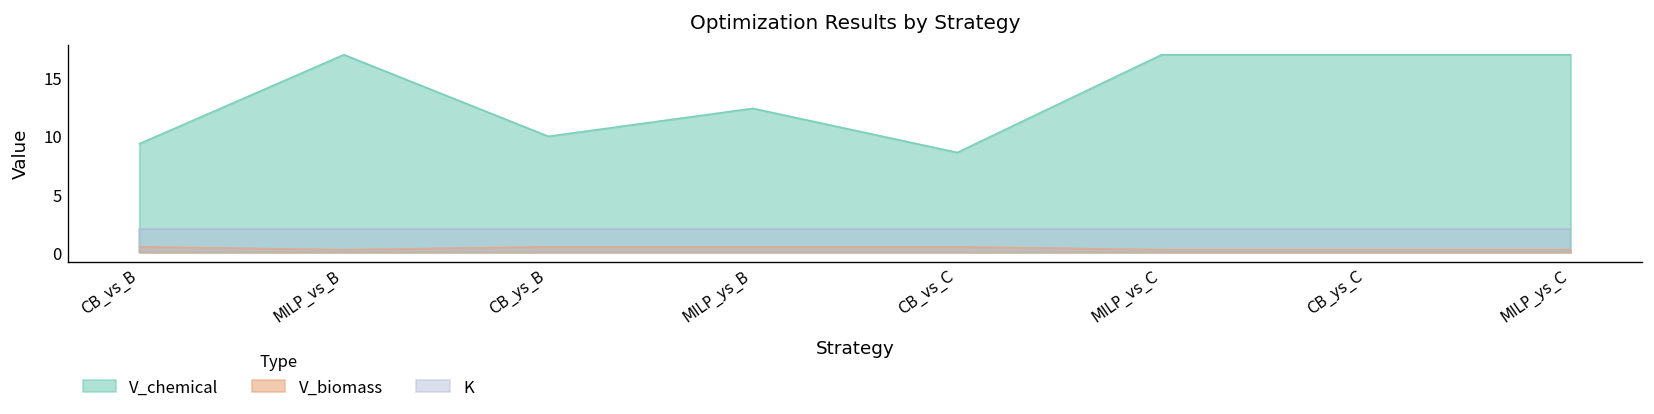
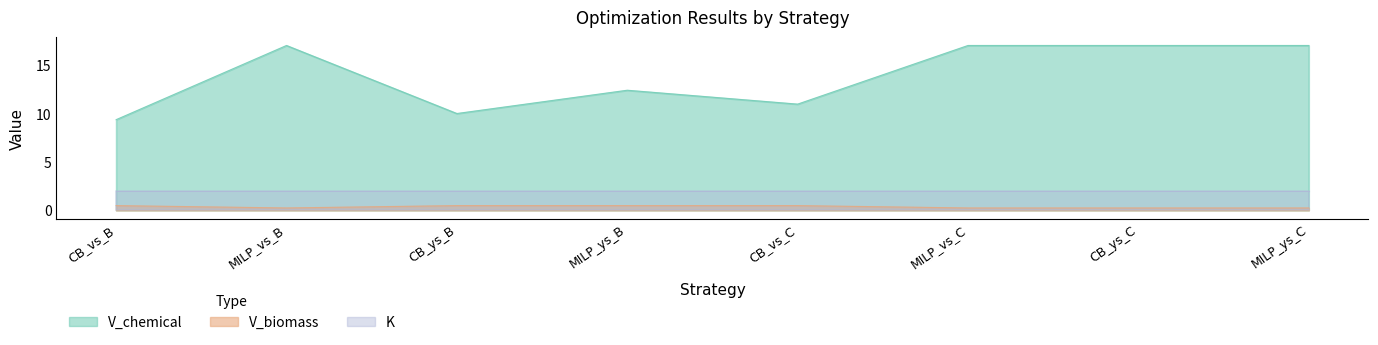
  {
    "V_chemical": {
      "CB_vs_B": 9,
      "MILP_vs_B": 17,
      "CB_ys_B": 10,
      "MILP_ys_B": 12,
-     "CB_vs_C": 9,
+     "CB_vs_C": 11,
      "MILP_vs_C": 17,
      "CB_ys_C": 17,
      "MILP_ys_C": 17
    },
    "V_biomass": {
      "CB_vs_B": 0,
      "MILP_vs_B": 0,
      "CB_ys_B": 0,
      "MILP_ys_B": 0,
      "CB_vs_C": 0,
      "MILP_vs_C": 0,
      "CB_ys_C": 0,
      "MILP_ys_C": 0
    },
    "K": {
      "CB_vs_B": 2,
      "MILP_vs_B": 2,
      "CB_ys_B": 2,
      "MILP_ys_B": 2,
      "CB_vs_C": 2,
      "MILP_vs_C": 2,
      "CB_ys_C": 2,
      "MILP_ys_C": 2
    }
  }
